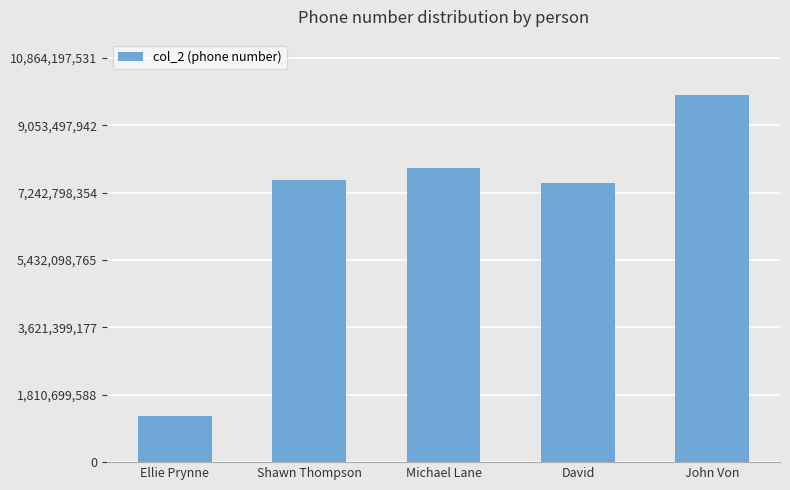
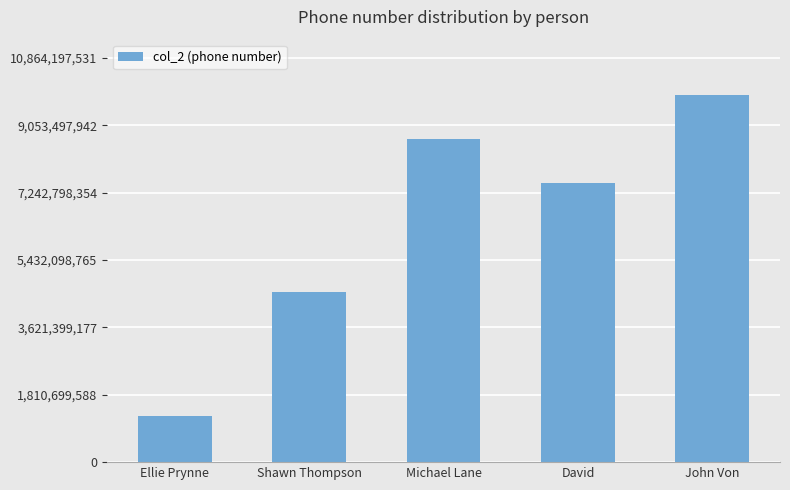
  {
    "Ellie Prynne": "1,200,000,000",
-   "Shawn Thompson": "7,600,000,000",
-   "Michael Lane": "7,900,000,000",
+   "Shawn Thompson": "4,600,000,000",
+   "Michael Lane": "8,700,000,000",
    "David": "7,500,000,000",
    "John Von": "9,900,000,000"
  }
